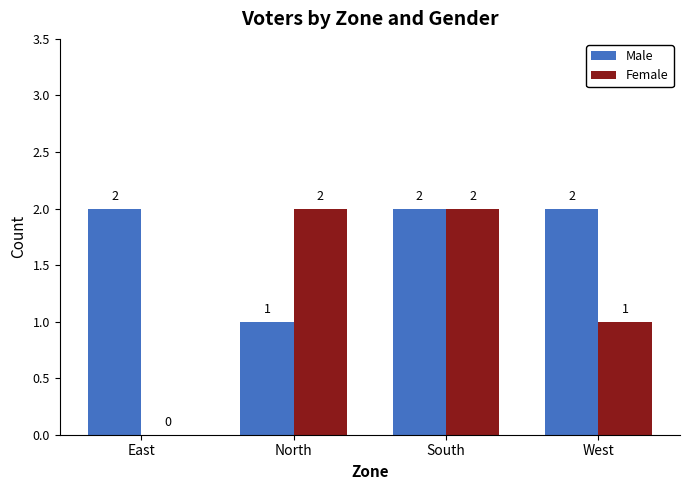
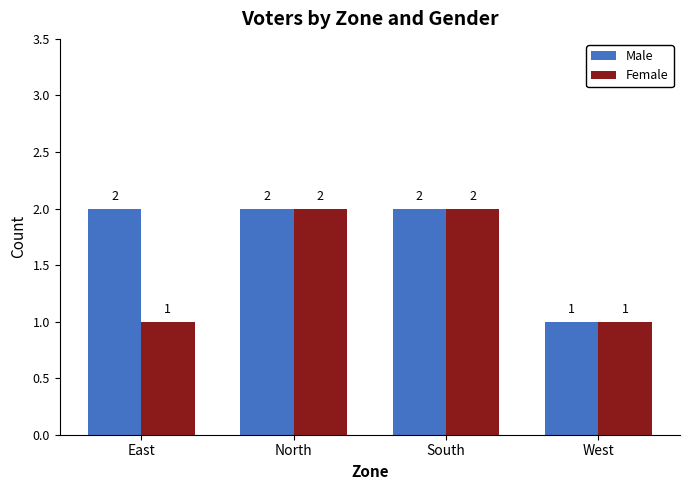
  {
    "Male": {
      "East": 2,
-     "North": 1,
+     "North": 2,
      "South": 2,
-     "West": 2
+     "West": 1
    },
    "Female": {
-     "East": 0,
+     "East": 1,
      "North": 2,
      "South": 2,
      "West": 1
    }
  }
